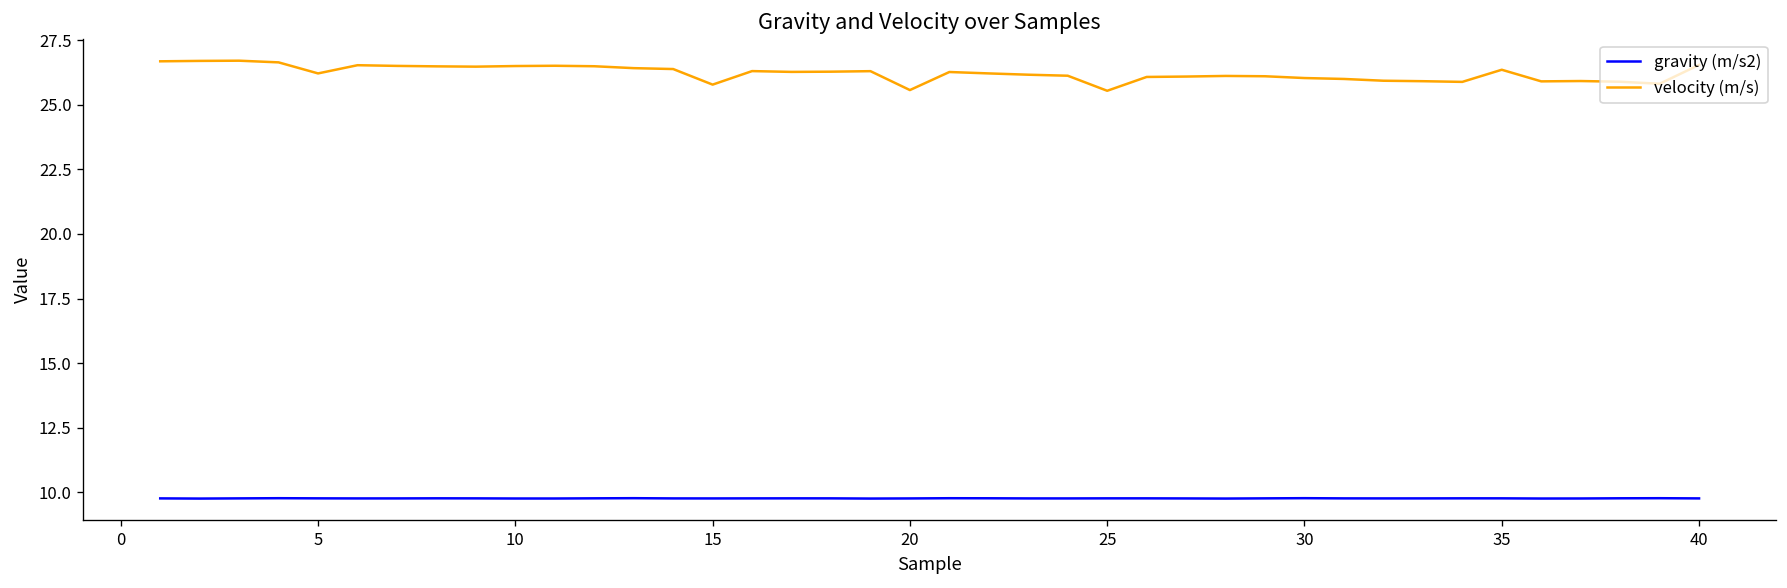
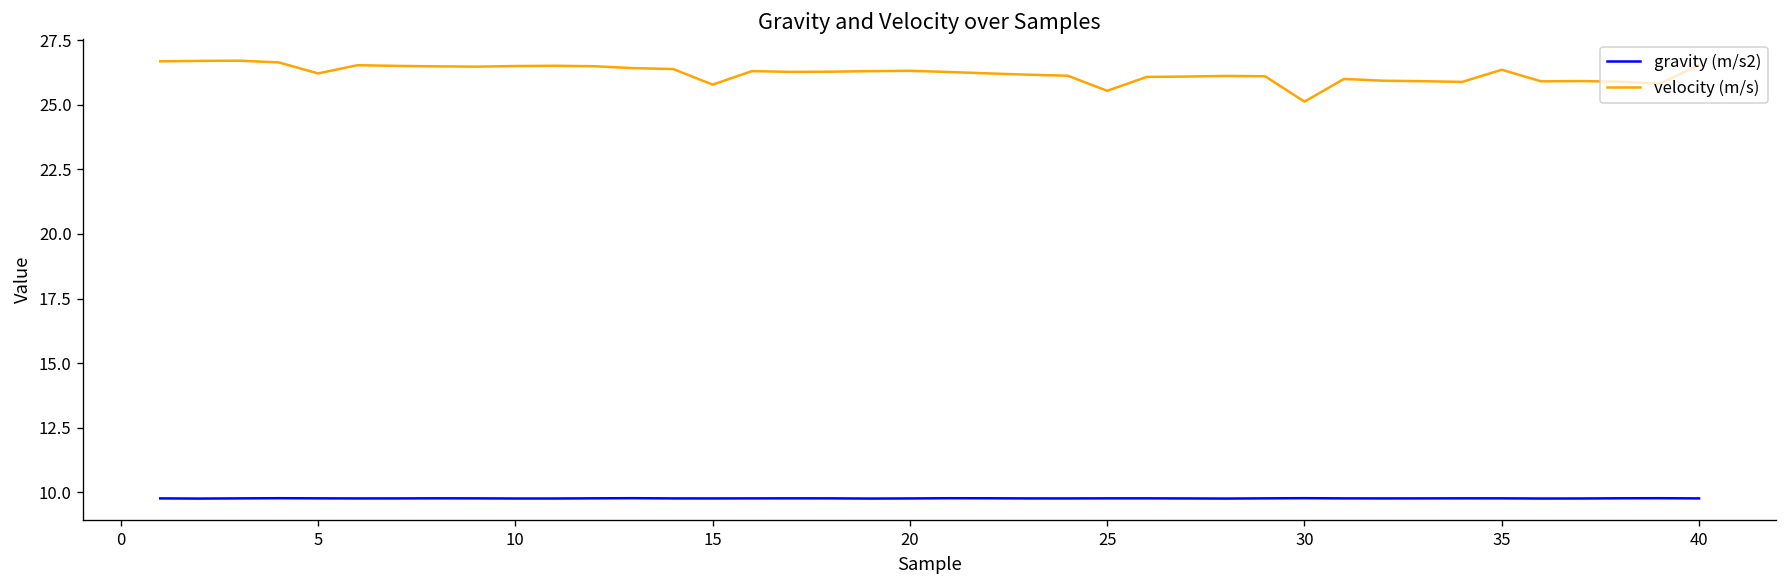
  {
    "gravity (m/s2)": {
      "5": 9.8,
      "10": 9.8,
      "15": 9.8,
      "20": 9.8,
      "25": 9.8,
      "30": 9.8,
      "35": 9.8,
      "40": 9.8
    },
    "velocity (m/s)": {
      "5": 26.2,
      "10": 26.5,
      "15": 25.8,
-     "20": 25.6,
+     "20": 26.3,
      "25": 25.5,
-     "30": 26.0,
+     "30": 25.1,
      "35": 26.4
    }
  }
